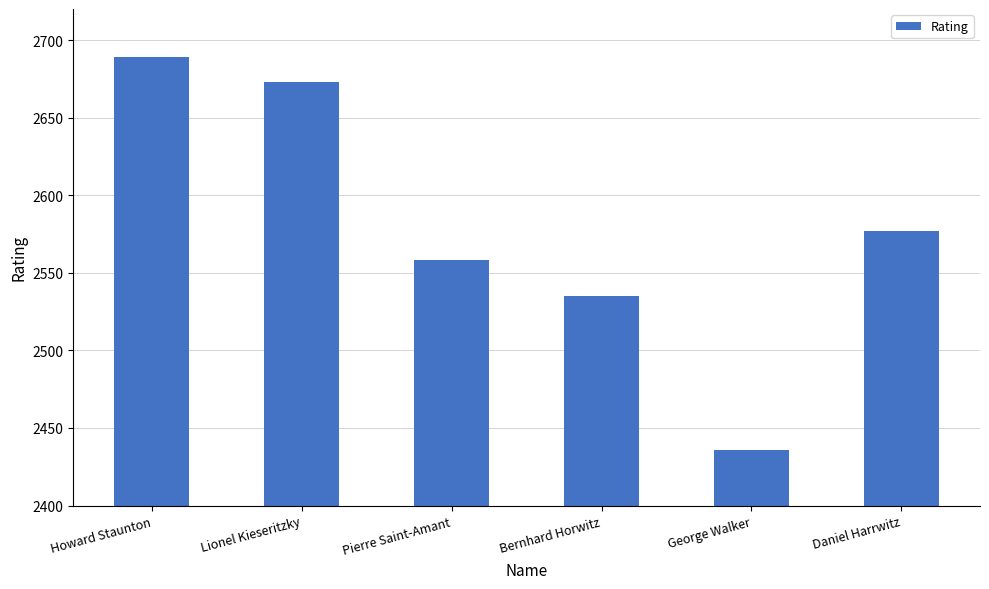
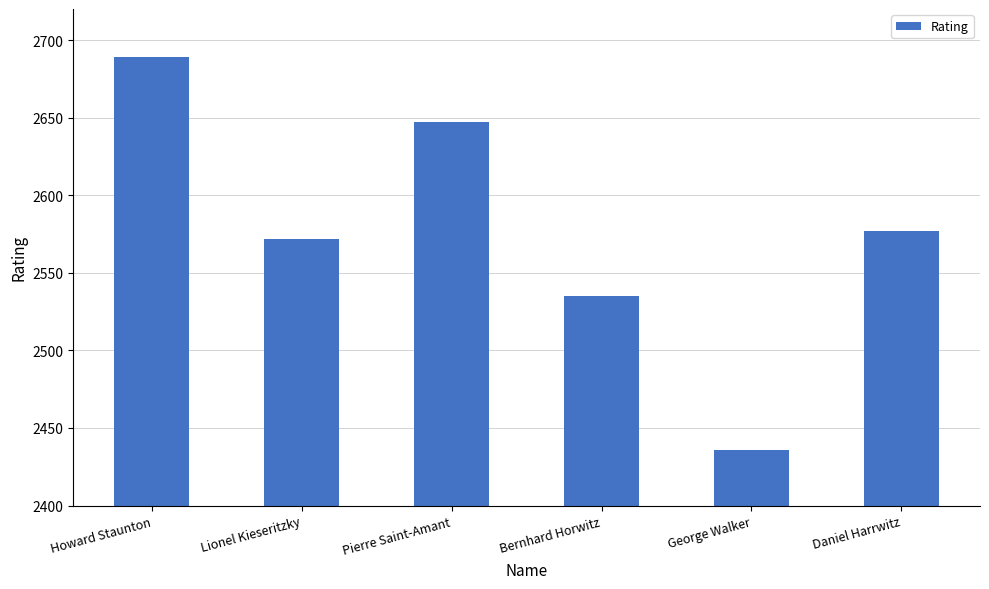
  {
    "Howard Staunton": 2689,
-   "Lionel Kieseritzky": 2673,
-   "Pierre Saint-Amant": 2558,
+   "Lionel Kieseritzky": 2572,
+   "Pierre Saint-Amant": 2647,
    "Bernhard Horwitz": 2535,
    "George Walker": 2436,
    "Daniel Harrwitz": 2577
  }
